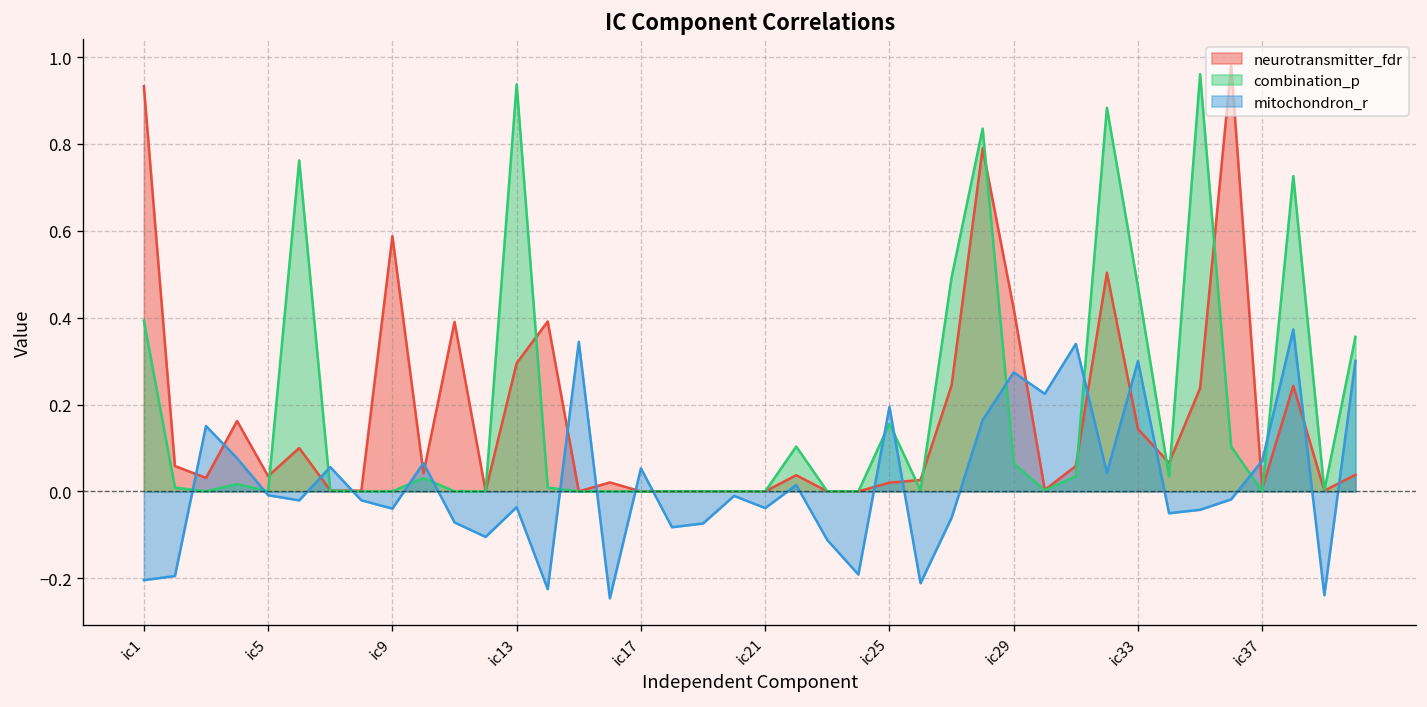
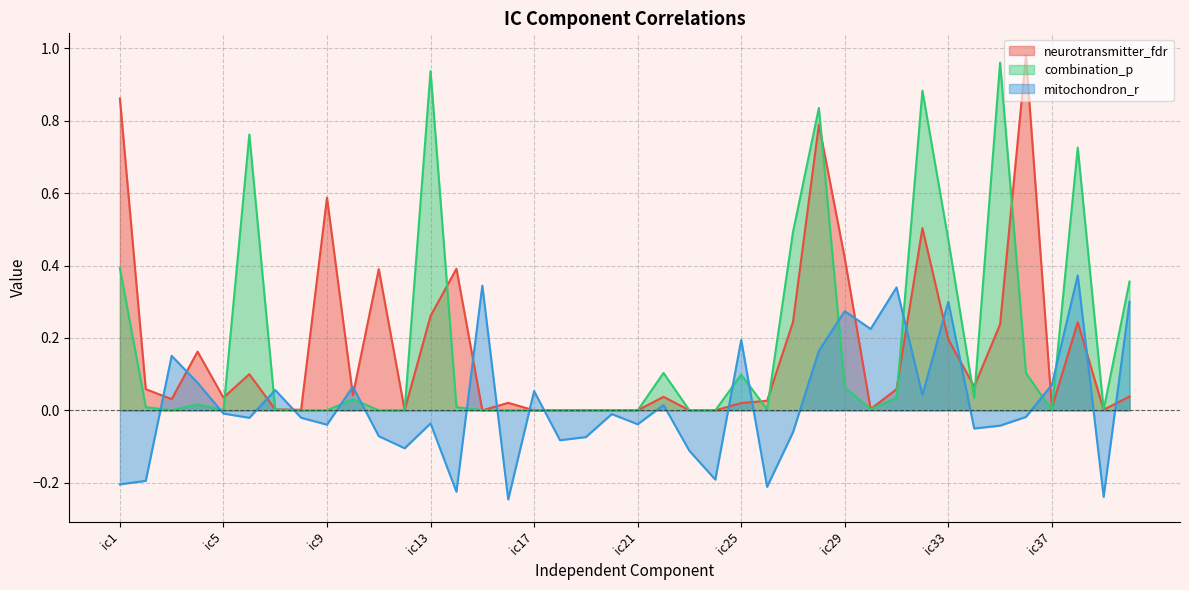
  {
    "neurotransmitter_fdr": {
-     "ic1": 0.93,
+     "ic1": 0.86,
      "ic5": 0.04,
      "ic9": 0.59,
-     "ic13": 0.30,
+     "ic13": 0.26,
      "ic25": 0.02,
      "ic29": 0.42,
-     "ic33": 0.14
+     "ic33": 0.20
    },
    "combination_p": {
      "ic1": 0.39,
      "ic13": 0.94,
-     "ic25": 0.16,
+     "ic25": 0.10,
      "ic29": 0.06,
      "ic33": 0.47
    }
  }
